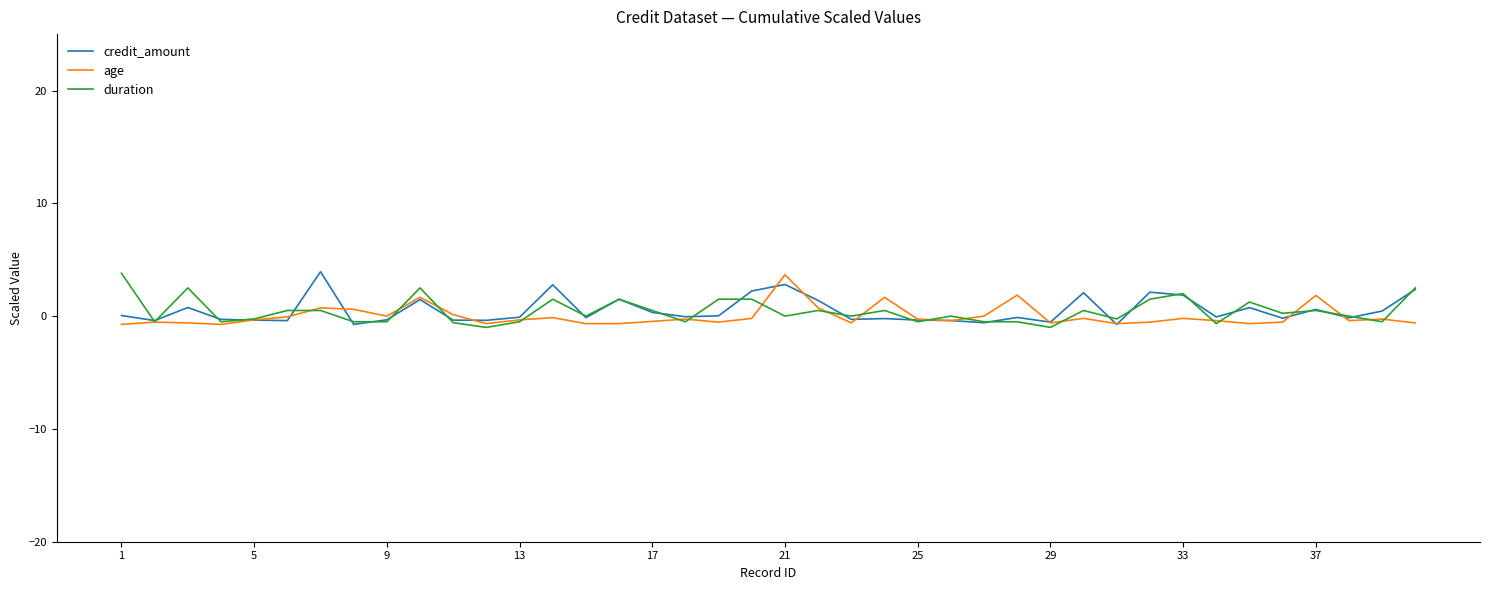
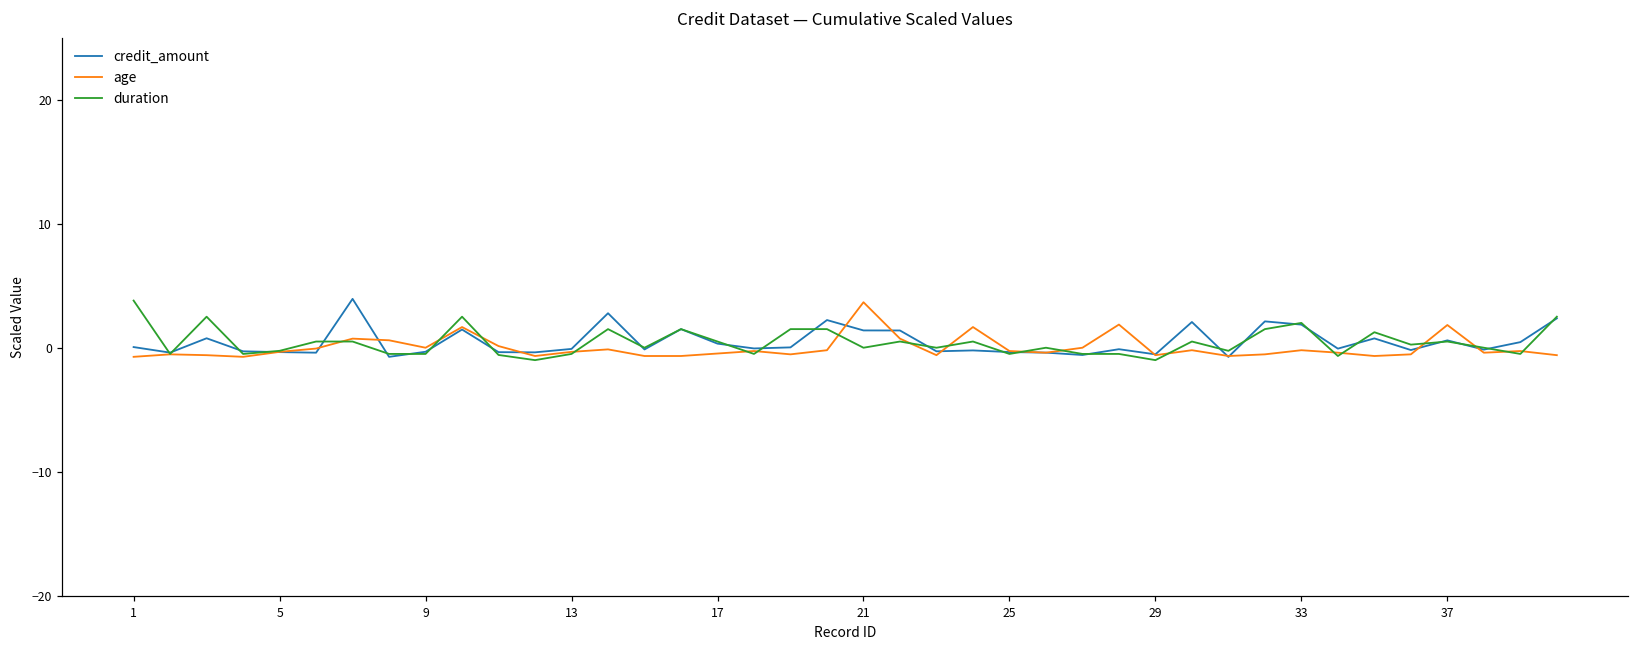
  {
    "credit_amount": {
      "1": 0.1,
      "13": -0.1,
-     "21": 2.8
+     "21": 1.4
    },
    "age": {
      "1": -0.7,
      "9": 0.0,
      "17": -0.5,
      "21": 3.7,
      "33": -0.2,
      "37": 1.8
    },
    "duration": {
      "1": 3.8,
      "21": 0.0,
      "29": -1.0
    }
  }
